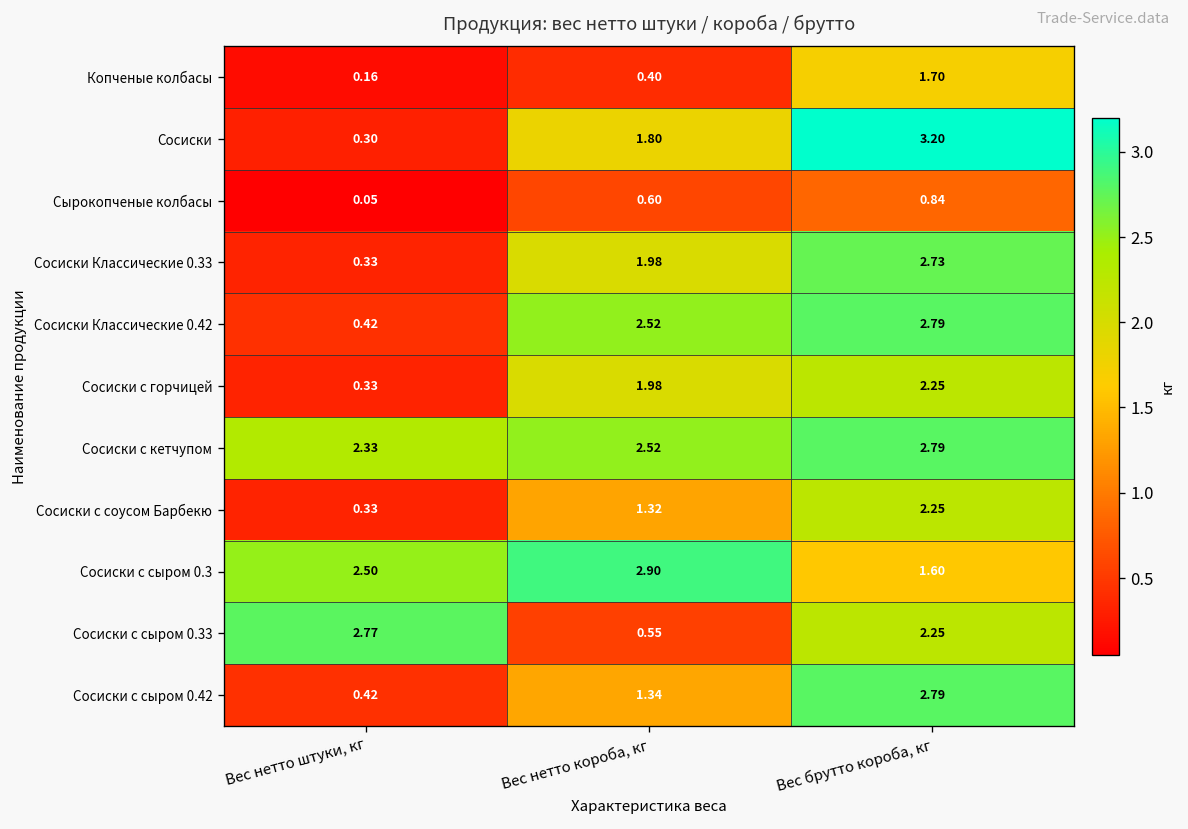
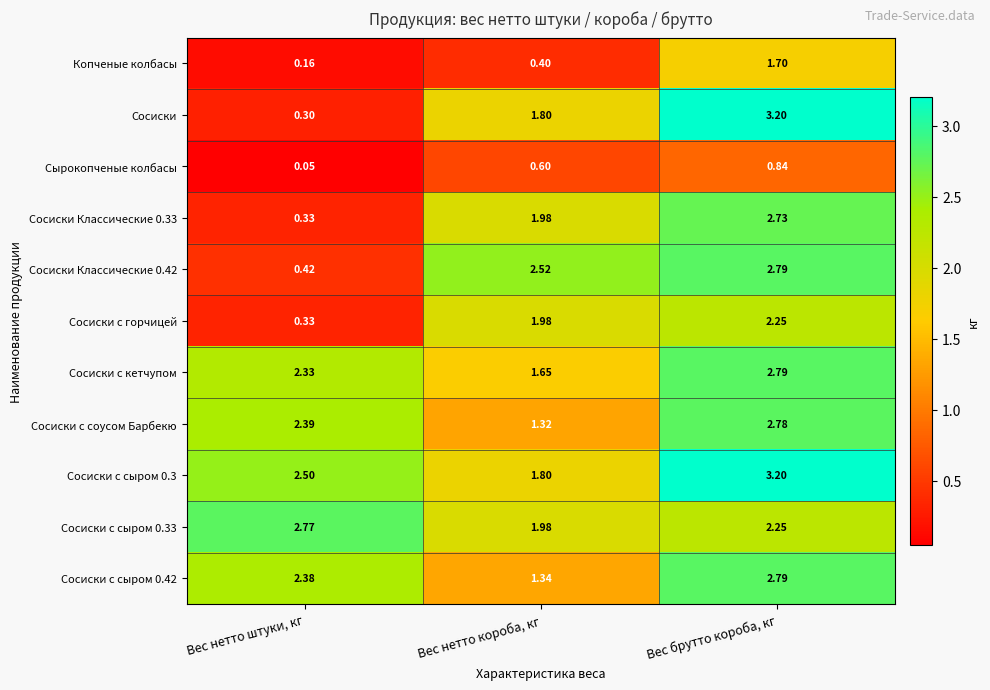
  {
    "Копченые колбасы": {
      "Вес нетто штуки, кг": 0.16,
      "Вес нетто короба, кг": 0.40,
      "Вес брутто короба, кг": 1.70
    },
    "Сосиски": {
      "Вес нетто штуки, кг": 0.30,
      "Вес нетто короба, кг": 1.80,
      "Вес брутто короба, кг": 3.20
    },
    "Сырокопченые колбасы": {
      "Вес нетто штуки, кг": 0.05,
      "Вес нетто короба, кг": 0.60,
      "Вес брутто короба, кг": 0.84
    },
    "Сосиски Классические 0.33": {
      "Вес нетто штуки, кг": 0.33,
      "Вес нетто короба, кг": 1.98,
      "Вес брутто короба, кг": 2.73
    },
    "Сосиски Классические 0.42": {
      "Вес нетто штуки, кг": 0.42,
      "Вес нетто короба, кг": 2.52,
      "Вес брутто короба, кг": 2.79
    },
    "Сосиски с горчицей": {
      "Вес нетто штуки, кг": 0.33,
      "Вес нетто короба, кг": 1.98,
      "Вес брутто короба, кг": 2.25
    },
    "Сосиски с кетчупом": {
      "Вес нетто штуки, кг": 2.33,
-     "Вес нетто короба, кг": 2.52,
+     "Вес нетто короба, кг": 1.65,
      "Вес брутто короба, кг": 2.79
    },
    "Сосиски с соусом Барбекю": {
-     "Вес нетто штуки, кг": 0.33,
+     "Вес нетто штуки, кг": 2.39,
      "Вес нетто короба, кг": 1.32,
-     "Вес брутто короба, кг": 2.25
+     "Вес брутто короба, кг": 2.78
    },
    "Сосиски с сыром 0.3": {
      "Вес нетто штуки, кг": 2.50,
-     "Вес нетто короба, кг": 2.90,
-     "Вес брутто короба, кг": 1.60
+     "Вес нетто короба, кг": 1.80,
+     "Вес брутто короба, кг": 3.20
    },
    "Сосиски с сыром 0.33": {
      "Вес нетто штуки, кг": 2.77,
-     "Вес нетто короба, кг": 0.55,
+     "Вес нетто короба, кг": 1.98,
      "Вес брутто короба, кг": 2.25
    },
    "Сосиски с сыром 0.42": {
-     "Вес нетто штуки, кг": 0.42,
+     "Вес нетто штуки, кг": 2.38,
      "Вес нетто короба, кг": 1.34,
      "Вес брутто короба, кг": 2.79
    }
  }
